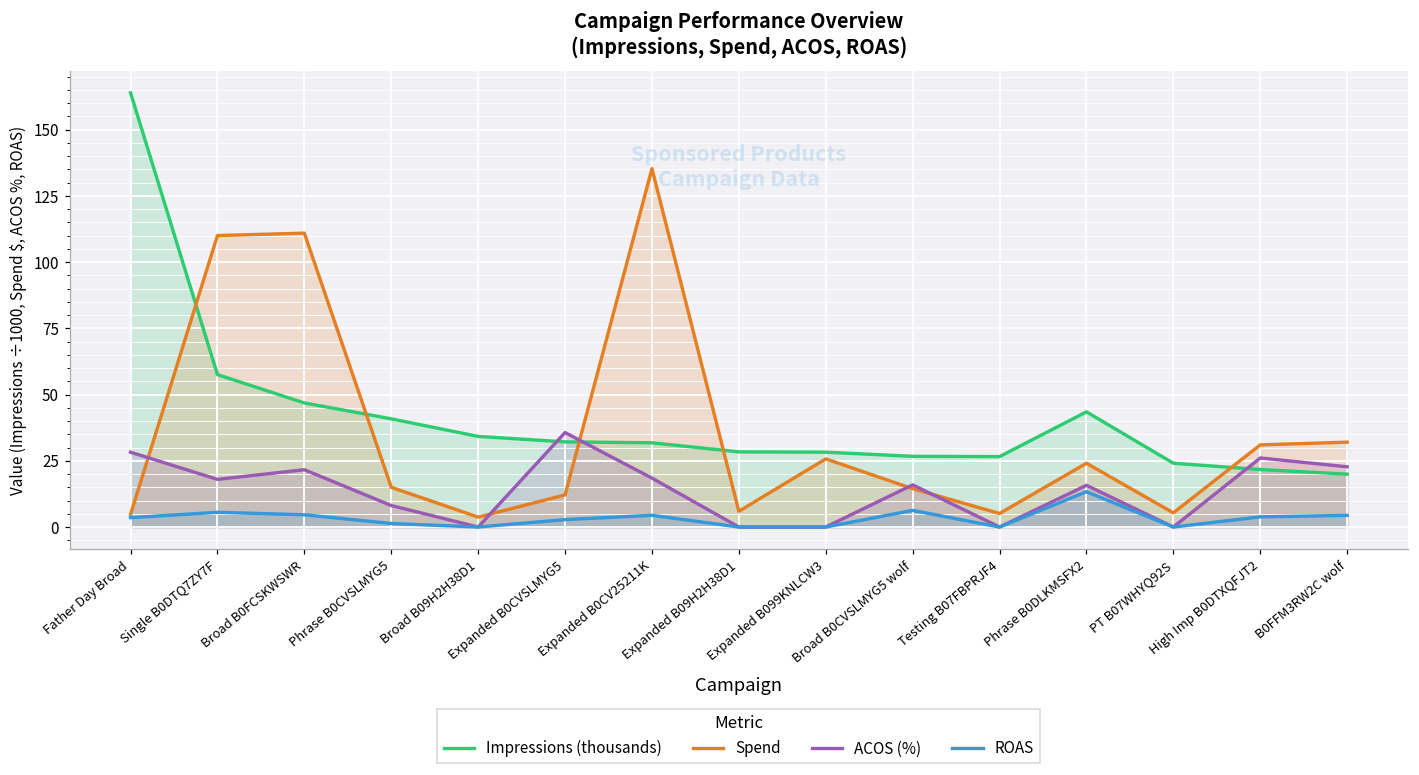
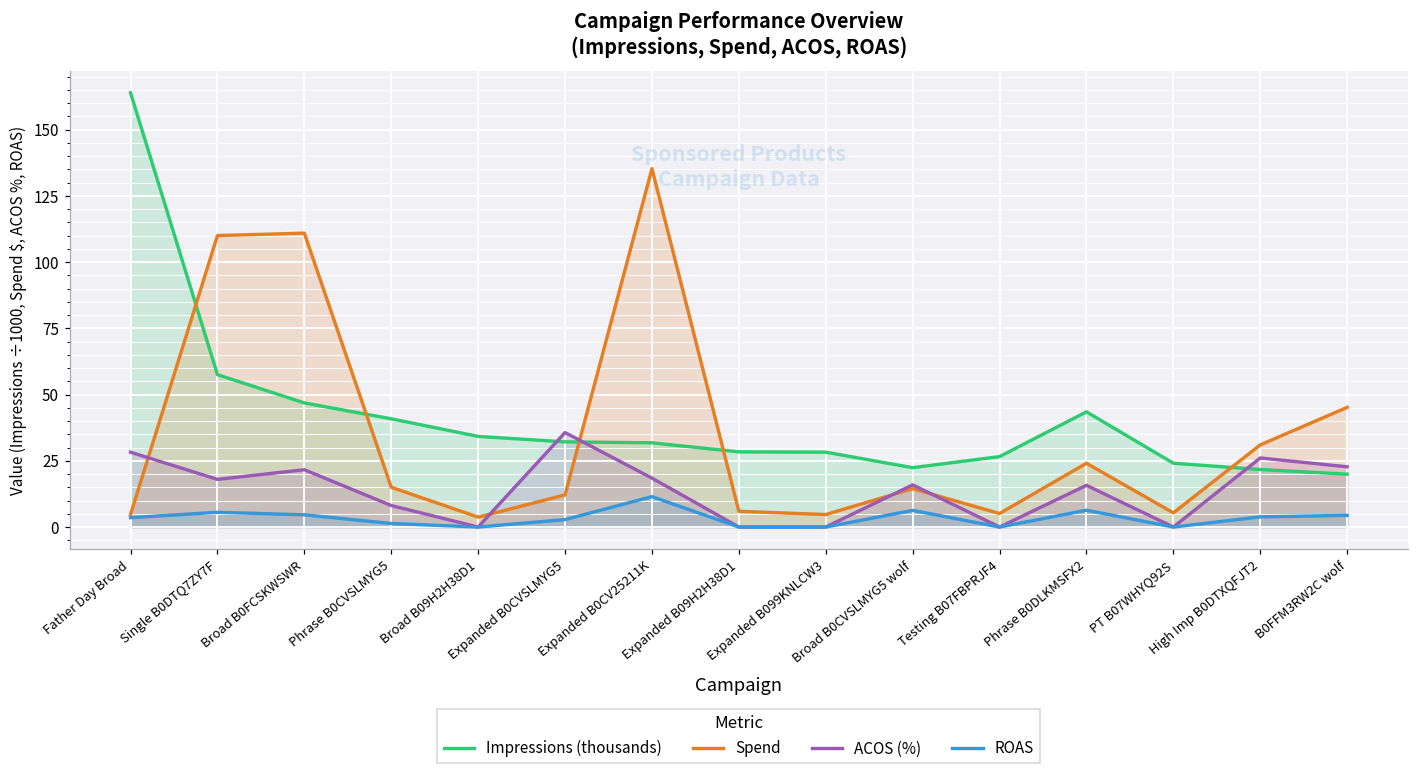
  {
    "Impressions (thousands)": {
      "Father Day Broad": 164,
      "Single B0DTQ7ZY7F": 58,
      "Broad B0FCSKWSWR": 47,
      "Phrase B0CVSLMYG5": 41,
      "Broad B09H2H38D1": 34,
      "Expanded B0CVSLMYG5": 32,
      "Expanded B0CV25211K": 32,
      "Expanded B09H2H38D1": 28,
      "Expanded B099KNLCW3": 28,
-     "Broad B0CVSLMYG5 wolf": 27,
+     "Broad B0CVSLMYG5 wolf": 22,
      "Testing B07FBPRJF4": 27,
      "Phrase B0DLKMSFX2": 43,
      "PT B07WHYQ92S": 24,
      "High Imp B0DTXQFJT2": 22,
      "B0FFM3RW2C wolf": 20
    },
    "Spend": {
      "Father Day Broad": 5,
      "Single B0DTQ7ZY7F": 110,
      "Broad B0FCSKWSWR": 111,
      "Phrase B0CVSLMYG5": 15,
      "Broad B09H2H38D1": 4,
      "Expanded B0CVSLMYG5": 12,
      "Expanded B0CV25211K": 135,
      "Expanded B09H2H38D1": 6,
-     "Expanded B099KNLCW3": 26,
+     "Expanded B099KNLCW3": 5,
      "Broad B0CVSLMYG5 wolf": 14,
      "Testing B07FBPRJF4": 5,
      "Phrase B0DLKMSFX2": 24,
      "PT B07WHYQ92S": 5,
      "High Imp B0DTXQFJT2": 31,
-     "B0FFM3RW2C wolf": 32
+     "B0FFM3RW2C wolf": 45
    },
    "ACOS (%)": {
      "Father Day Broad": 28,
      "Single B0DTQ7ZY7F": 18,
      "Broad B0FCSKWSWR": 22,
      "Phrase B0CVSLMYG5": 8,
      "Expanded B0CVSLMYG5": 36,
      "Expanded B0CV25211K": 18,
      "Broad B0CVSLMYG5 wolf": 16,
      "Phrase B0DLKMSFX2": 16,
      "High Imp B0DTXQFJT2": 26,
      "B0FFM3RW2C wolf": 23
    },
    "ROAS": {
      "Father Day Broad": 4,
      "Single B0DTQ7ZY7F": 6,
      "Broad B0FCSKWSWR": 5,
      "Phrase B0CVSLMYG5": 1,
      "Expanded B0CVSLMYG5": 3,
-     "Expanded B0CV25211K": 4,
+     "Expanded B0CV25211K": 11,
      "Broad B0CVSLMYG5 wolf": 6,
-     "Phrase B0DLKMSFX2": 13,
+     "Phrase B0DLKMSFX2": 6,
      "High Imp B0DTXQFJT2": 4,
      "B0FFM3RW2C wolf": 4
    }
  }
